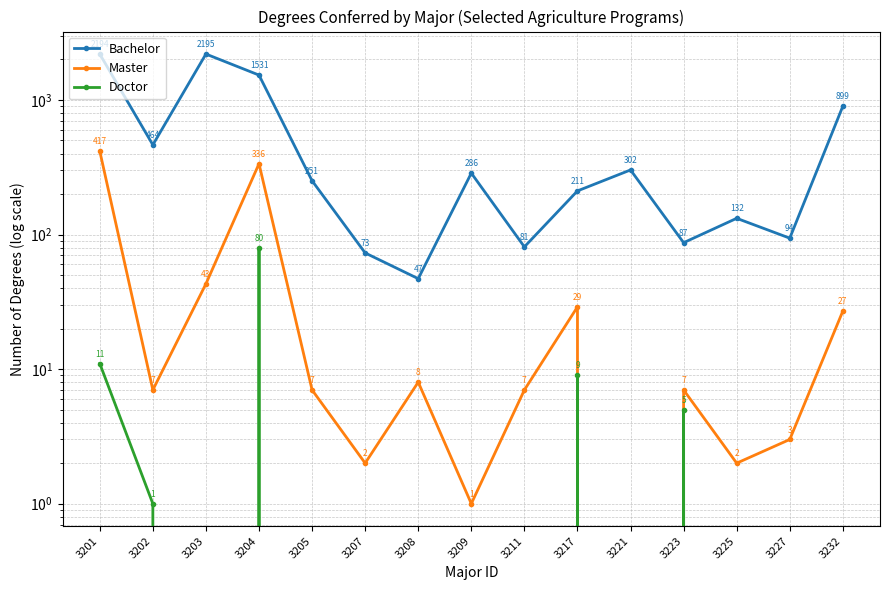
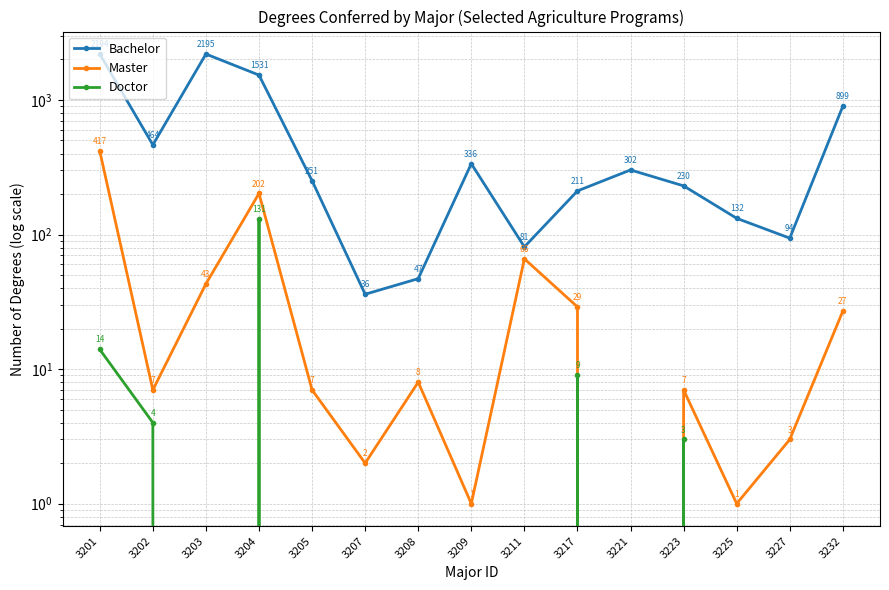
  {
    "Bachelor": {
      "3202": 464,
      "3203": 2195,
      "3204": 1531,
      "3205": 251,
-     "3207": 73,
+     "3207": 36,
      "3208": 47,
-     "3209": 286,
+     "3209": 336,
      "3211": 81,
      "3217": 211,
      "3221": 302,
-     "3223": 87,
+     "3223": 230,
      "3225": 132,
      "3227": 94,
      "3232": 899
    },
    "Master": {
      "3201": 417,
      "3202": 7,
      "3203": 43,
-     "3204": 336,
+     "3204": 202,
      "3205": 7,
      "3207": 2,
      "3208": 8,
      "3209": 1,
-     "3211": 7,
+     "3211": 66,
      "3217": 29,
      "3223": 7,
-     "3225": 2,
+     "3225": 1,
      "3227": 3,
      "3232": 27
    },
    "Doctor": {
-     "3201": 11,
-     "3202": 1,
-     "3204": 80,
+     "3201": 14,
+     "3202": 4,
+     "3204": 131,
      "3217": 9,
-     "3223": 5
+     "3223": 3
    }
  }
